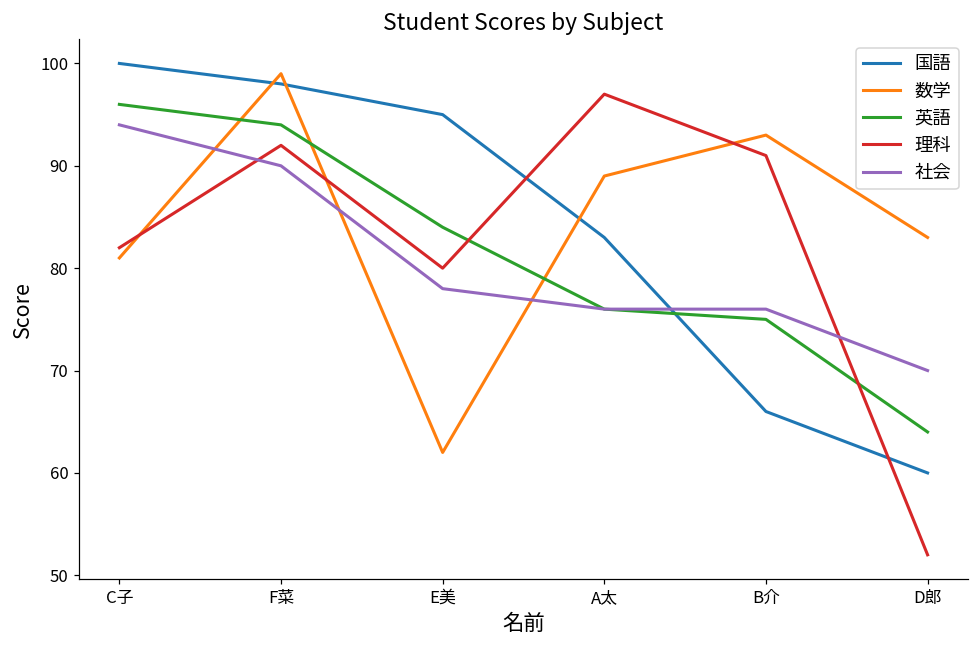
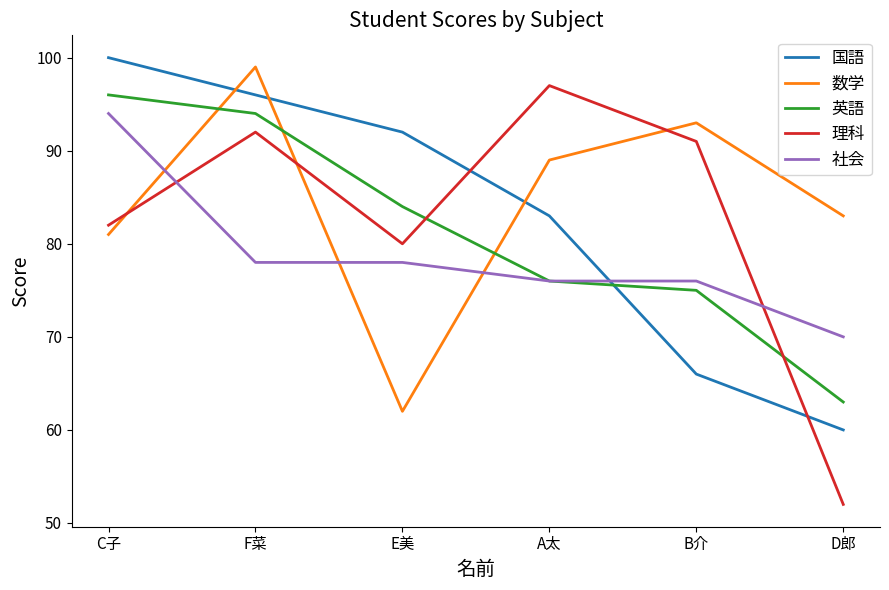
  {
    "国語": {
      "C子": 100,
-     "F菜": 98,
-     "E美": 95,
+     "F菜": 96,
+     "E美": 92,
      "A太": 83,
      "B介": 66,
      "D郎": 60
    },
    "数学": {
      "C子": 81,
      "F菜": 99,
      "E美": 62,
      "A太": 89,
      "B介": 93,
      "D郎": 83
    },
    "英語": {
      "C子": 96,
      "F菜": 94,
      "E美": 84,
      "B介": 75,
-     "D郎": 64
+     "D郎": 63
    },
    "理科": {
      "C子": 82,
      "F菜": 92,
      "E美": 80,
      "A太": 97,
      "B介": 91,
      "D郎": 52
    },
    "社会": {
      "C子": 94,
-     "F菜": 90,
+     "F菜": 78,
      "E美": 78,
      "B介": 76,
      "D郎": 70
    }
  }
